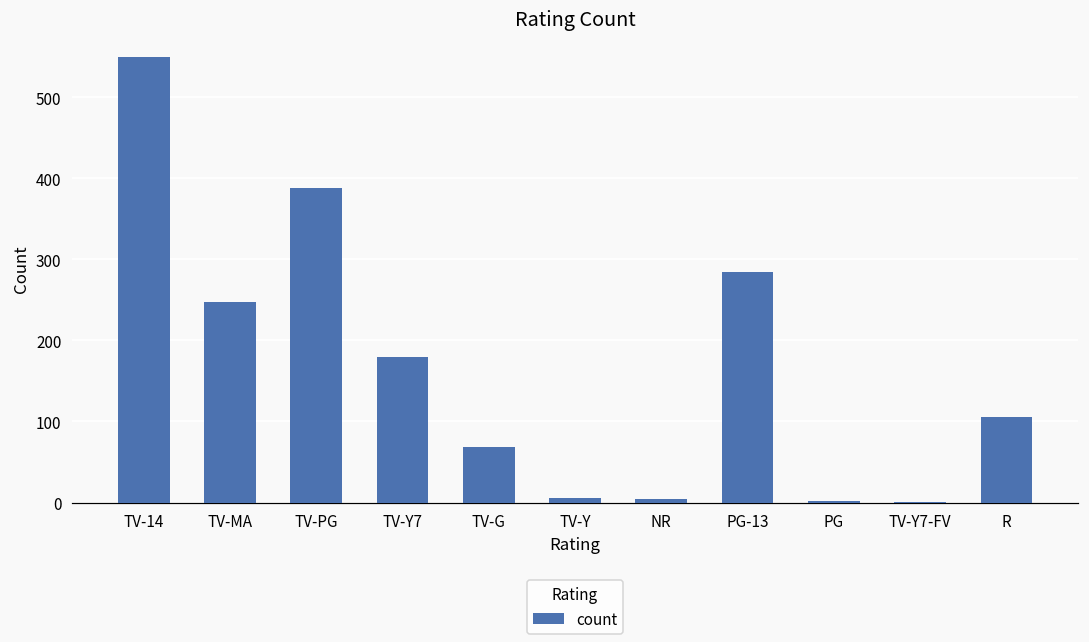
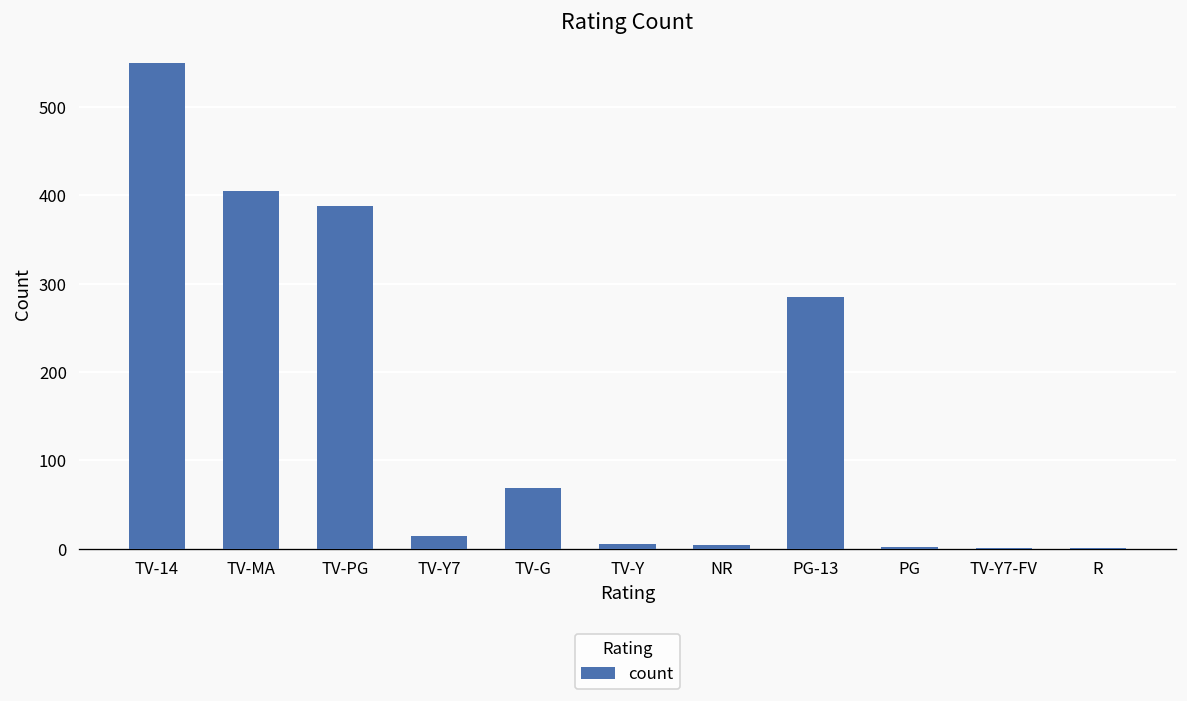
  {
    "TV-14": 550,
-   "TV-MA": 250,
+   "TV-MA": 410,
    "TV-PG": 390,
-   "TV-Y7": 180,
+   "TV-Y7": 10,
    "TV-G": 70,
    "TV-Y": 10,
    "NR": 0,
    "PG-13": 290,
-   "R": 110
+   "R": 0
  }
